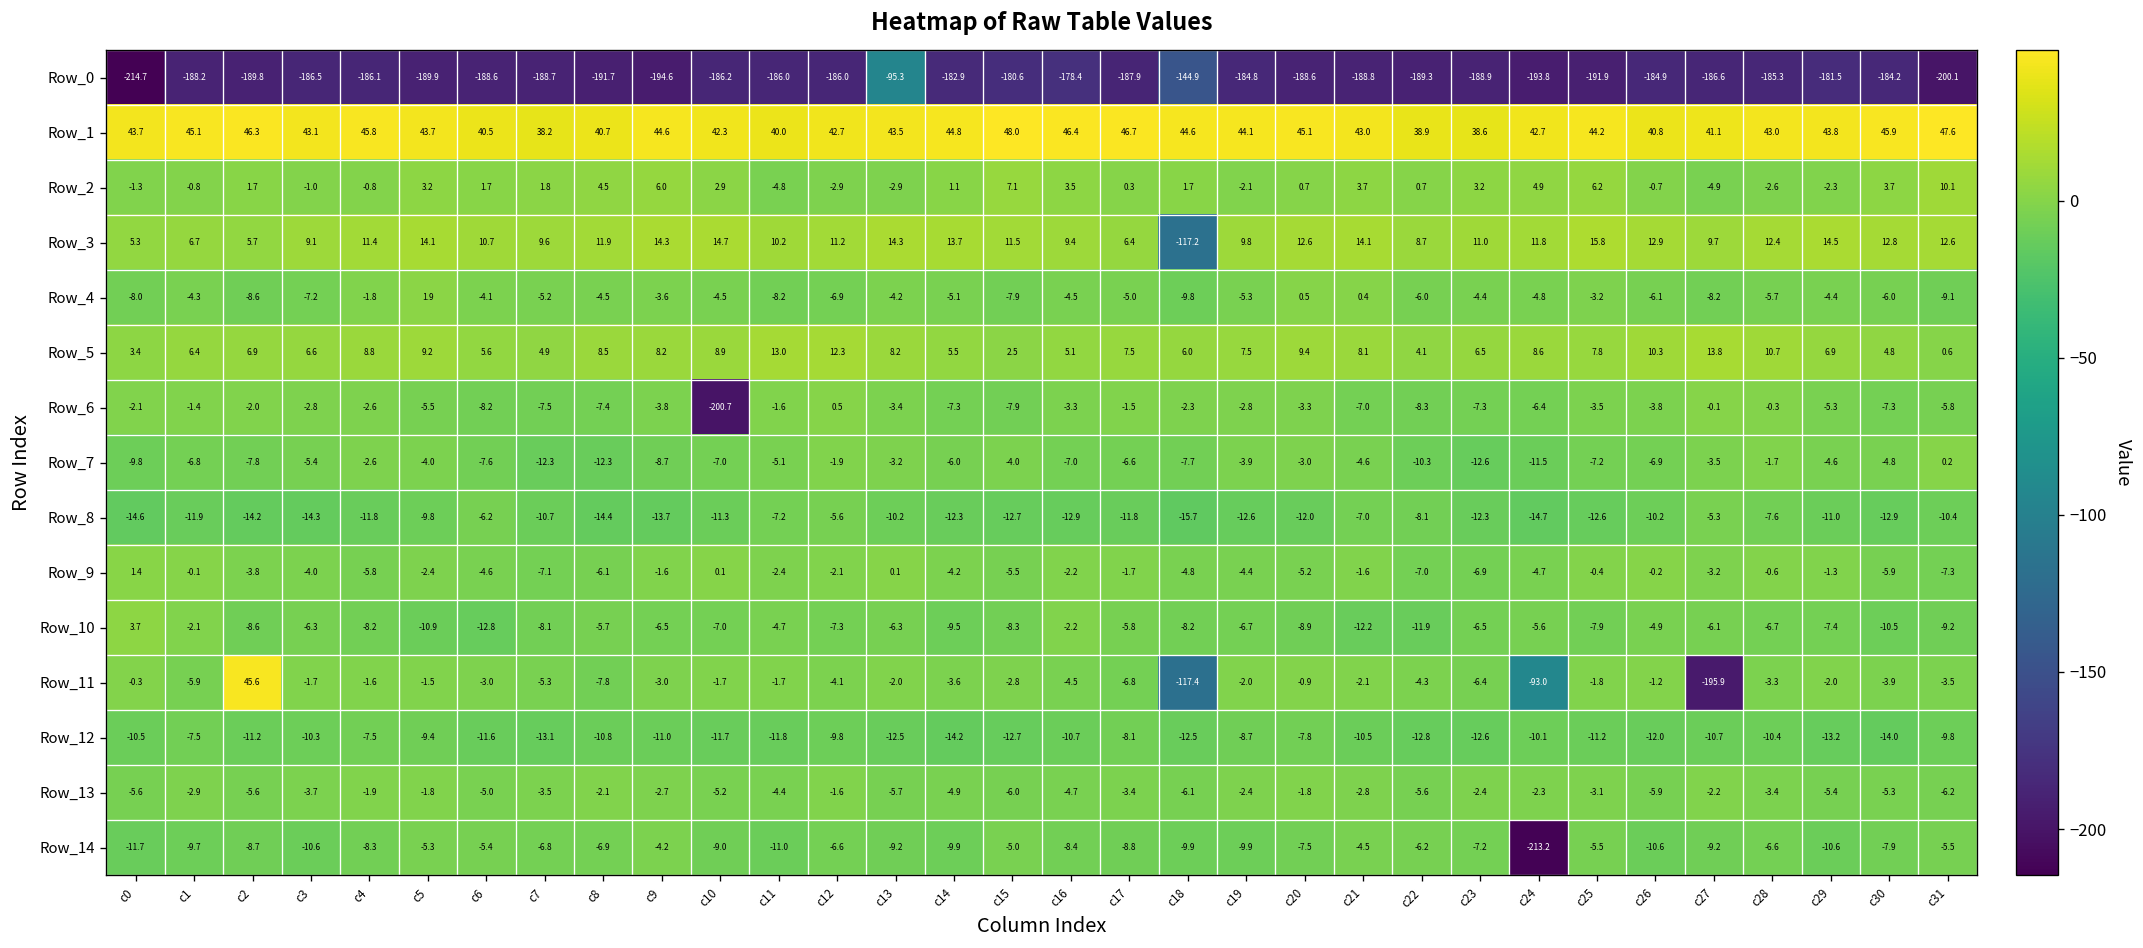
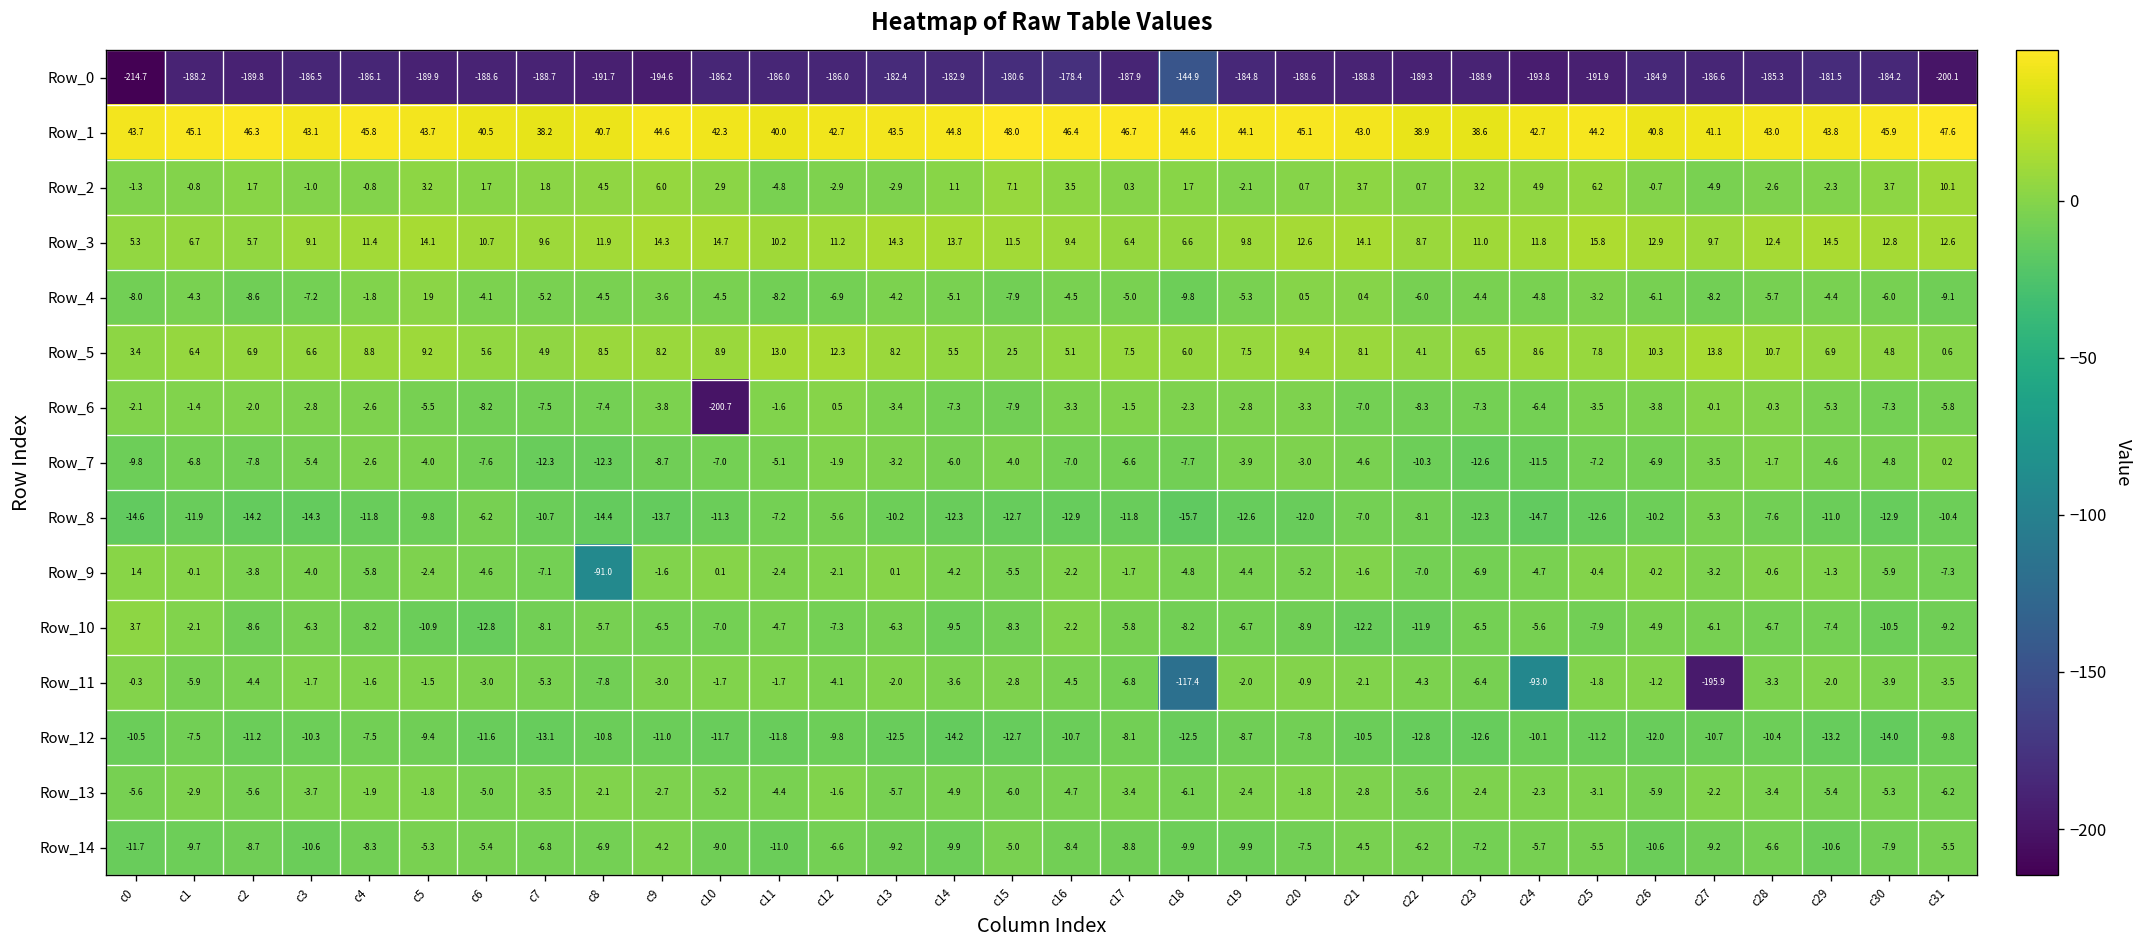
  {
    "Row_0": {
      "c0": -214.7,
      "c1": -188.2,
      "c2": -189.8,
      "c3": -186.5,
      "c4": -186.1,
      "c5": -189.9,
      "c6": -188.6,
      "c7": -188.7,
      "c8": -191.7,
      "c9": -194.6,
      "c10": -186.2,
      "c11": -186.0,
      "c12": -186.0,
-     "c13": -95.3,
+     "c13": -182.4,
      "c14": -182.9,
      "c15": -180.6,
      "c16": -178.4,
      "c17": -187.9,
      "c18": -144.9,
      "c19": -184.8,
      "c20": -188.6,
      "c21": -188.8,
      "c22": -189.3,
      "c23": -188.9,
      "c24": -193.8,
      "c25": -191.9,
      "c26": -184.9,
      "c27": -186.6,
      "c28": -185.3,
      "c29": -181.5,
      "c30": -184.2,
      "c31": -200.1
    },
    "Row_3": {
      "c0": 5.3,
      "c1": 6.7,
      "c2": 5.7,
      "c3": 9.1,
      "c4": 11.4,
      "c5": 14.1,
      "c6": 10.7,
      "c7": 9.6,
      "c8": 11.9,
      "c9": 14.3,
      "c10": 14.7,
      "c11": 10.2,
      "c12": 11.2,
      "c13": 14.3,
      "c14": 13.7,
      "c15": 11.5,
      "c16": 9.4,
      "c17": 6.4,
-     "c18": -117.2,
+     "c18": 6.6,
      "c19": 9.8,
      "c20": 12.6,
      "c21": 14.1,
      "c22": 8.7,
      "c23": 11.0,
      "c24": 11.8,
      "c25": 15.8,
      "c26": 12.9,
      "c27": 9.7,
      "c28": 12.4,
      "c29": 14.5,
      "c30": 12.8,
      "c31": 12.6
    },
    "Row_9": {
      "c0": 1.4,
      "c1": -0.1,
      "c2": -3.8,
      "c3": -4.0,
      "c4": -5.8,
      "c5": -2.4,
      "c6": -4.6,
      "c7": -7.1,
-     "c8": -6.1,
+     "c8": -91.0,
      "c9": -1.6,
      "c10": 0.1,
      "c11": -2.4,
      "c12": -2.1,
      "c13": 0.1,
      "c14": -4.2,
      "c15": -5.5,
      "c16": -2.2,
      "c17": -1.7,
      "c18": -4.8,
      "c19": -4.4,
      "c20": -5.2,
      "c21": -1.6,
      "c22": -7.0,
      "c23": -6.9,
      "c24": -4.7,
      "c25": -0.4,
      "c26": -0.2,
      "c27": -3.2,
      "c28": -0.6,
      "c29": -1.3,
      "c30": -5.9,
      "c31": -7.3
    },
    "Row_11": {
      "c0": -0.3,
      "c1": -5.9,
-     "c2": 45.6,
+     "c2": -4.4,
      "c3": -1.7,
      "c4": -1.6,
      "c5": -1.5,
      "c6": -3.0,
      "c7": -5.3,
      "c8": -7.8,
      "c9": -3.0,
      "c10": -1.7,
      "c11": -1.7,
      "c12": -4.1,
      "c13": -2.0,
      "c14": -3.6,
      "c15": -2.8,
      "c16": -4.5,
      "c17": -6.8,
      "c18": -117.4,
      "c19": -2.0,
      "c20": -0.9,
      "c21": -2.1,
      "c22": -4.3,
      "c23": -6.4,
      "c24": -93.0,
      "c25": -1.8,
      "c26": -1.2,
      "c27": -195.9,
      "c28": -3.3,
      "c29": -2.0,
      "c30": -3.9,
      "c31": -3.5
    },
    "Row_14": {
      "c0": -11.7,
      "c1": -9.7,
      "c2": -8.7,
      "c3": -10.6,
      "c4": -8.3,
      "c5": -5.3,
      "c6": -5.4,
      "c7": -6.8,
      "c8": -6.9,
      "c9": -4.2,
      "c10": -9.0,
      "c11": -11.0,
      "c12": -6.6,
      "c13": -9.2,
      "c14": -9.9,
      "c15": -5.0,
      "c16": -8.4,
      "c17": -8.8,
      "c18": -9.9,
      "c19": -9.9,
      "c20": -7.5,
      "c21": -4.5,
      "c22": -6.2,
      "c23": -7.2,
-     "c24": -213.2,
+     "c24": -5.7,
      "c25": -5.5,
      "c26": -10.6,
      "c27": -9.2,
      "c28": -6.6,
      "c29": -10.6,
      "c30": -7.9,
      "c31": -5.5
    }
  }
